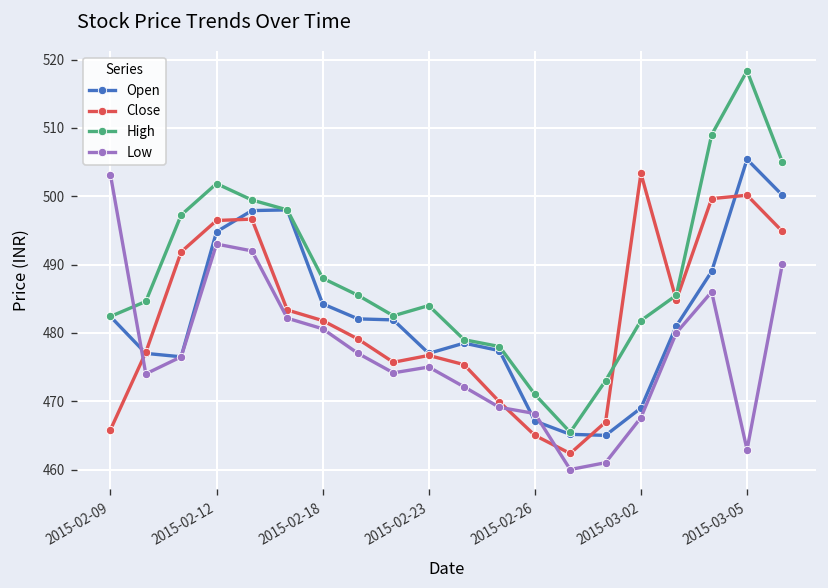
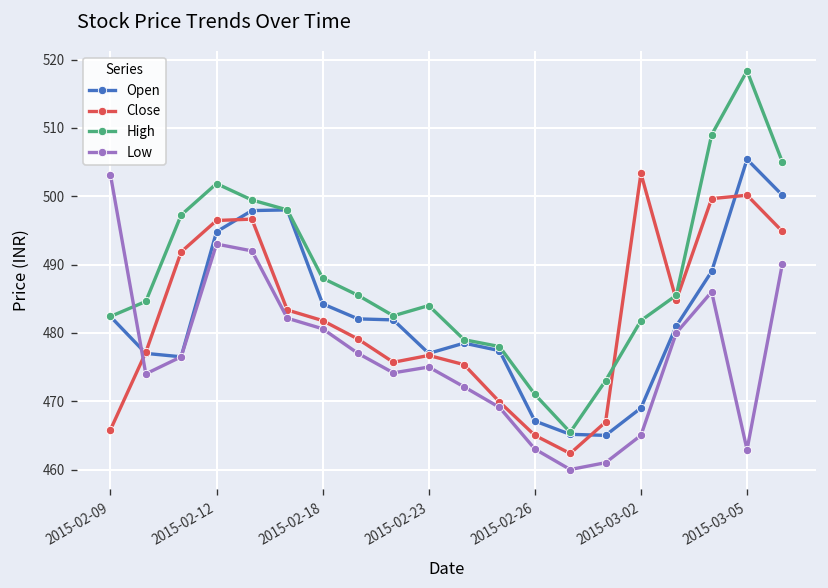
  {
    "Open": {
      "2015-02-12": 495,
      "2015-02-18": 484,
      "2015-02-26": 467,
      "2015-03-02": 469,
      "2015-03-05": 505
    },
    "Close": {
      "2015-02-09": 466,
      "2015-02-12": 496,
      "2015-02-18": 482,
      "2015-02-26": 465,
      "2015-03-02": 503,
      "2015-03-05": 500
    },
    "High": {
      "2015-02-12": 502,
      "2015-02-18": 488,
      "2015-02-23": 484,
      "2015-02-26": 471,
      "2015-03-02": 482,
      "2015-03-05": 518
    },
    "Low": {
      "2015-02-09": 503,
      "2015-02-12": 493,
      "2015-02-18": 481,
      "2015-02-23": 475,
-     "2015-02-26": 468,
-     "2015-03-02": 468,
+     "2015-02-26": 463,
+     "2015-03-02": 465,
      "2015-03-05": 463
    }
  }
